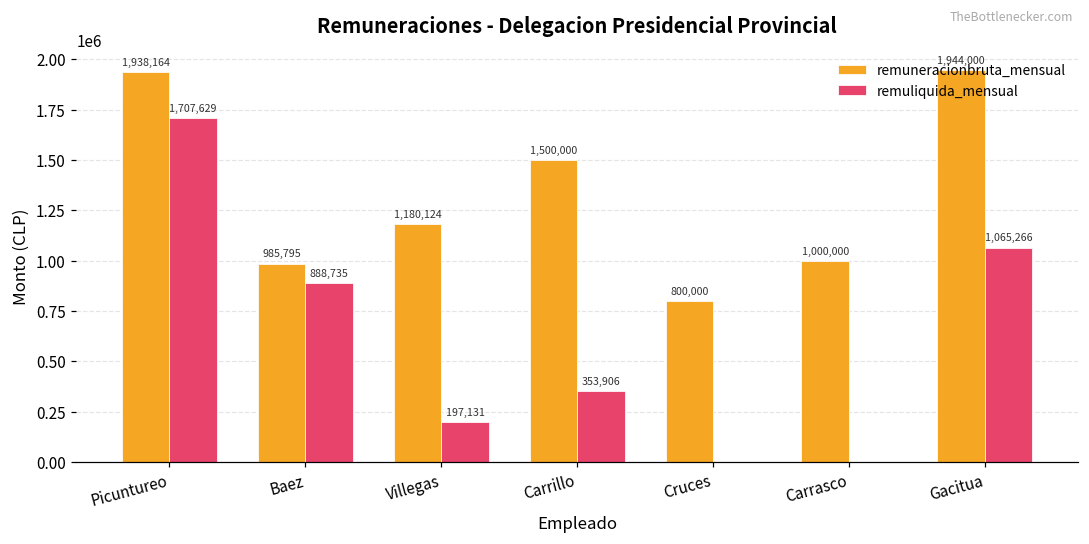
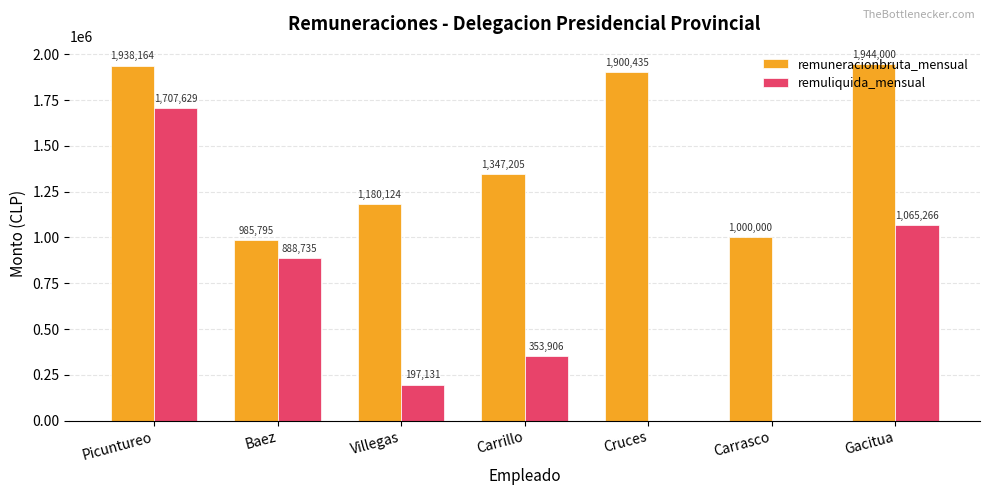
  {
    "remuneracionbruta_mensual": {
      "Picuntureo": "1,938,164",
      "Baez": "985,795",
      "Villegas": "1,180,124",
-     "Carrillo": "1,500,000",
-     "Cruces": "800,000",
+     "Carrillo": "1,347,205",
+     "Cruces": "1,900,435",
      "Carrasco": "1,000,000",
      "Gacitua": "1,944,000"
    },
    "remuliquida_mensual": {
      "Picuntureo": "1,707,629",
      "Baez": "888,735",
      "Villegas": "197,131",
      "Carrillo": "353,906",
      "Gacitua": "1,065,266"
    }
  }
